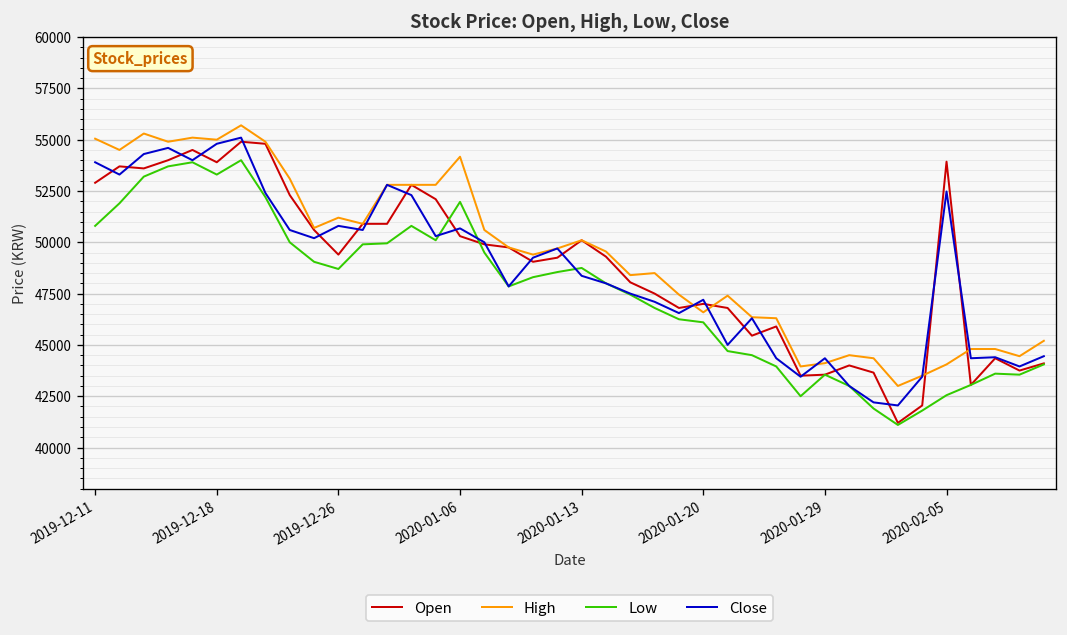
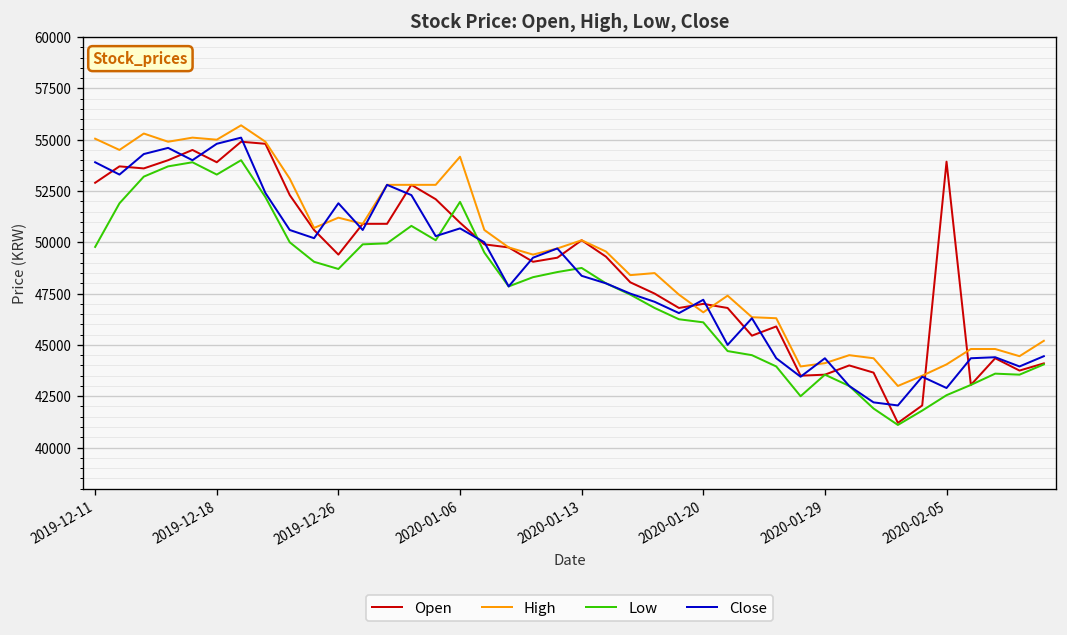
  {
    "Open": {
      "2019-12-11": 52900,
      "2019-12-18": 53900,
      "2019-12-26": 49400,
-     "2020-01-06": 50300,
+     "2020-01-06": 51000,
      "2020-01-20": 47000,
      "2020-02-05": 53900
    },
    "High": {
      "2019-12-11": 55000,
      "2019-12-18": 55000,
      "2019-12-26": 51200,
      "2020-01-06": 54200,
      "2020-01-20": 46600,
      "2020-01-29": 44100,
      "2020-02-05": 44100
    },
    "Low": {
-     "2019-12-11": 50800,
+     "2019-12-11": 49800,
      "2019-12-18": 53300,
      "2019-12-26": 48700,
      "2020-01-06": 52000,
      "2020-01-13": 48800,
      "2020-01-20": 46100,
      "2020-02-05": 42600
    },
    "Close": {
      "2019-12-11": 53900,
      "2019-12-18": 54800,
-     "2019-12-26": 50800,
+     "2019-12-26": 51900,
      "2020-01-06": 50700,
      "2020-01-13": 48400,
      "2020-01-20": 47200,
      "2020-01-29": 44400,
-     "2020-02-05": 52500
+     "2020-02-05": 42900
    }
  }
